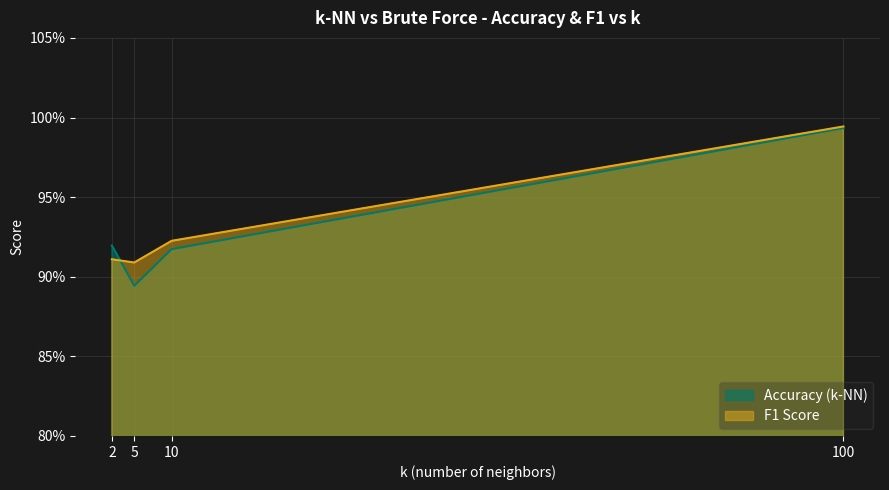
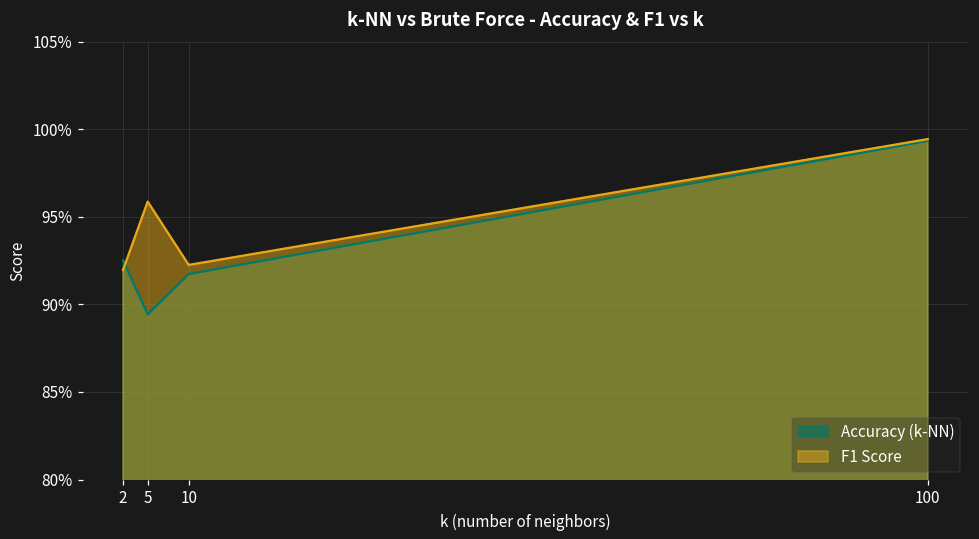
  {
    "Accuracy (k-NN)": {
-     "2": "92.0%",
+     "2": "92.5%",
      "5": "89.4%",
      "10": "91.7%"
    },
    "F1 Score": {
-     "2": "91.1%",
-     "5": "90.9%",
+     "2": "92.0%",
+     "5": "95.9%",
      "10": "92.3%"
    }
  }
